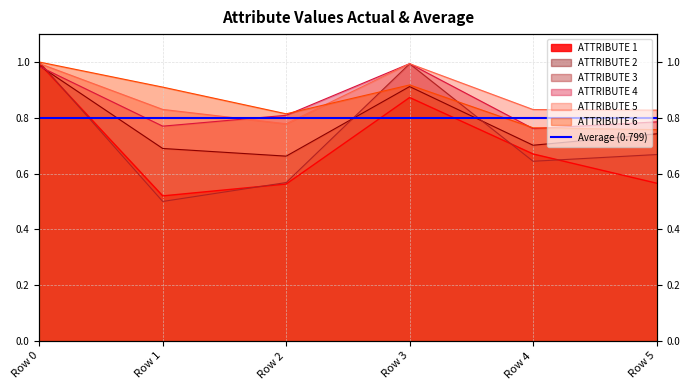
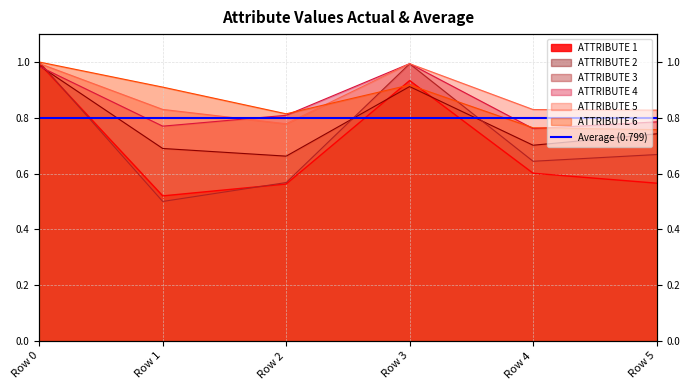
  {
    "ATTRIBUTE 1": {
      "Row 1": 0.52,
-     "Row 3": 0.87,
-     "Row 4": 0.67,
+     "Row 3": 0.93,
+     "Row 4": 0.60,
      "Row 5": 0.57
    }
  }
